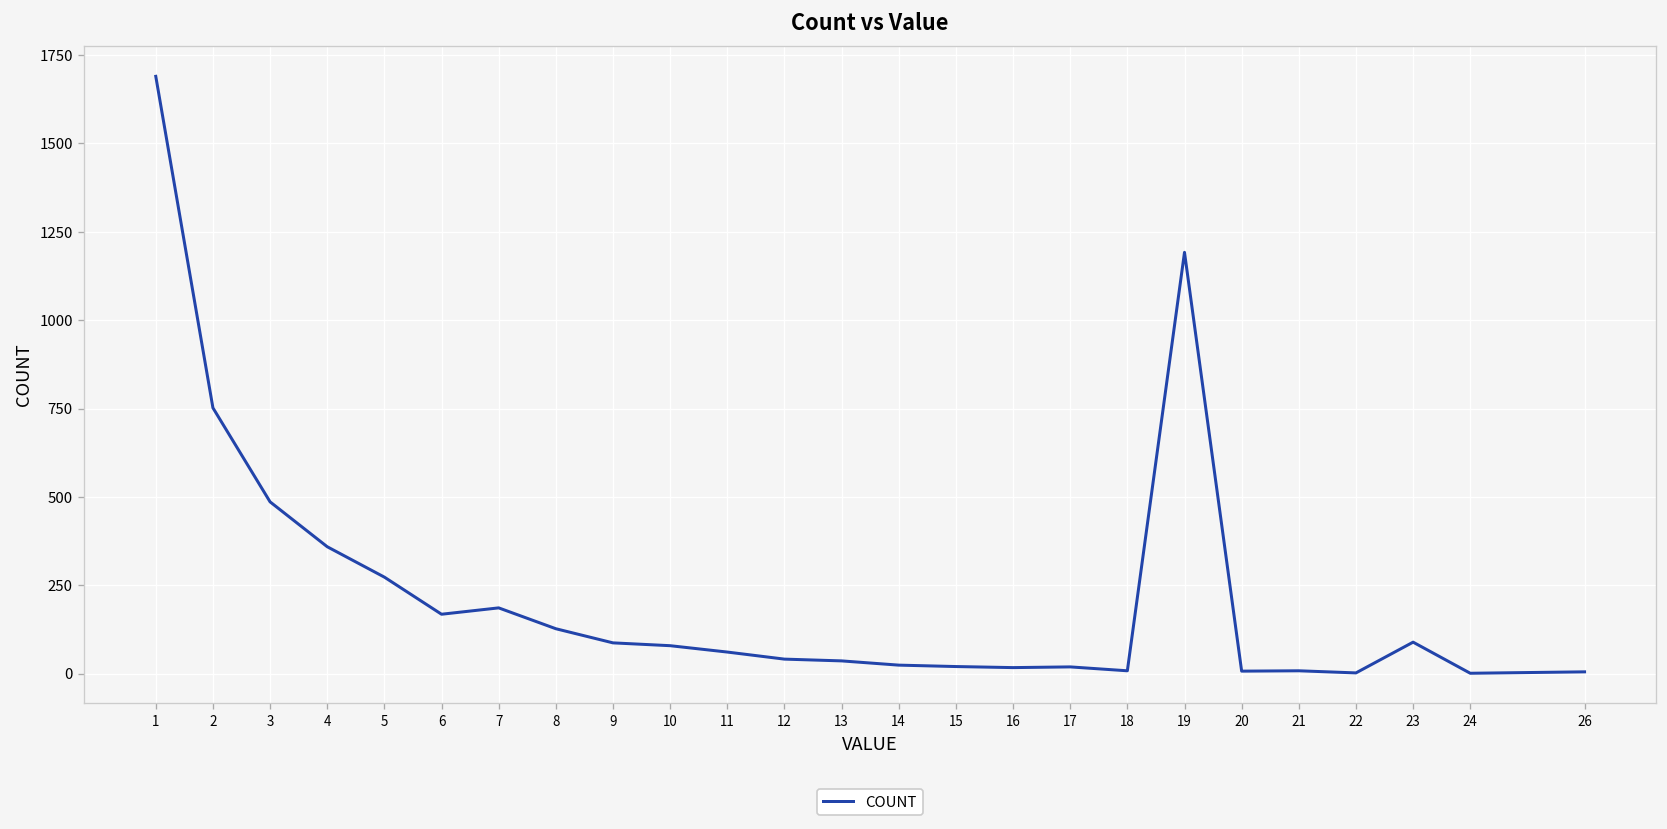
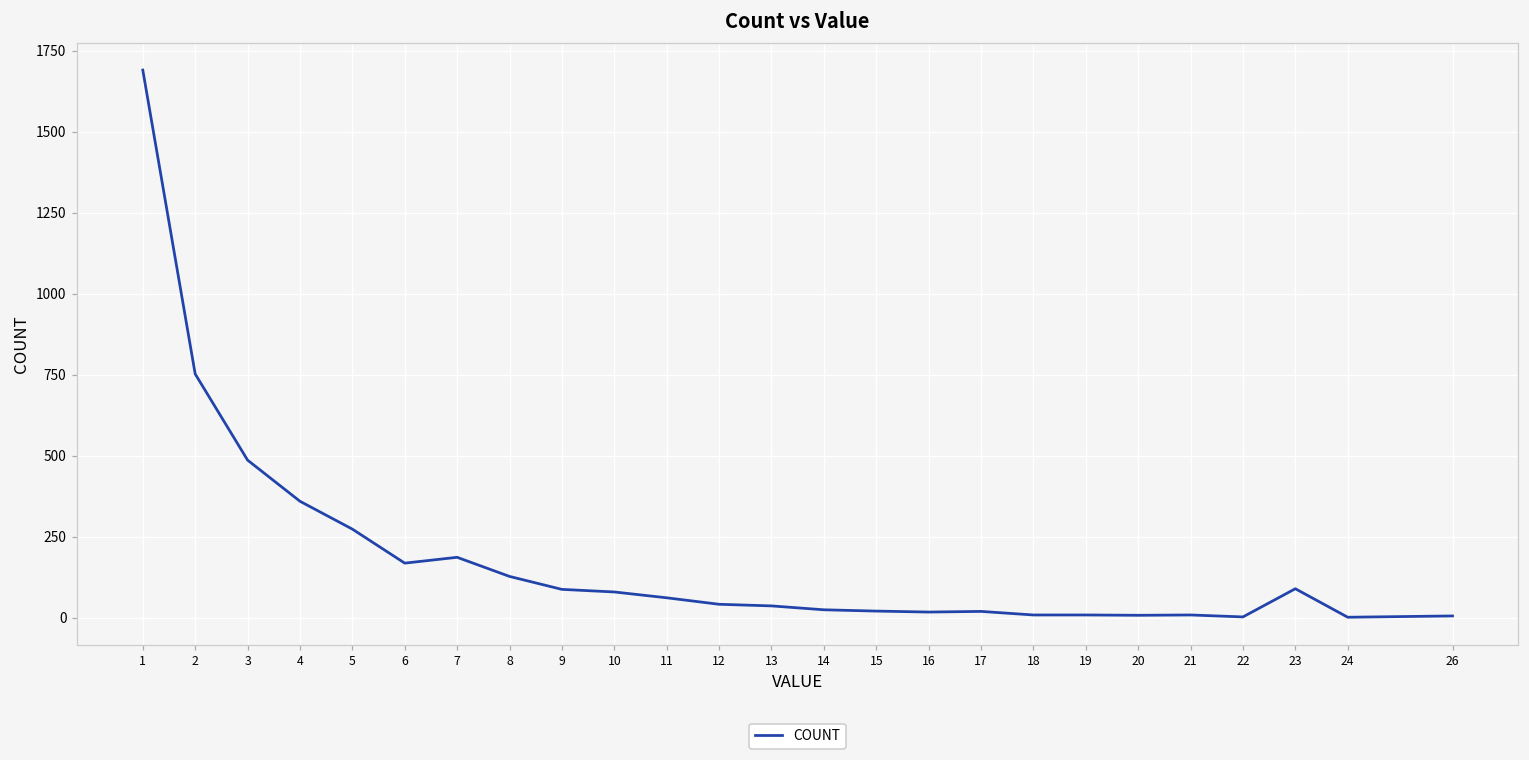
  {
    "1": 1690,
    "2": 750,
    "3": 490,
    "4": 360,
    "5": 270,
    "6": 170,
    "7": 190,
    "8": 130,
    "9": 90,
    "10": 80,
    "11": 60,
    "12": 40,
    "13": 40,
    "14": 20,
    "15": 20,
    "16": 20,
    "17": 20,
    "18": 10,
-   "19": 1190,
+   "19": 10,
    "20": 10,
    "21": 10,
    "22": 0,
    "23": 90,
    "24": 0,
    "26": 10
  }
